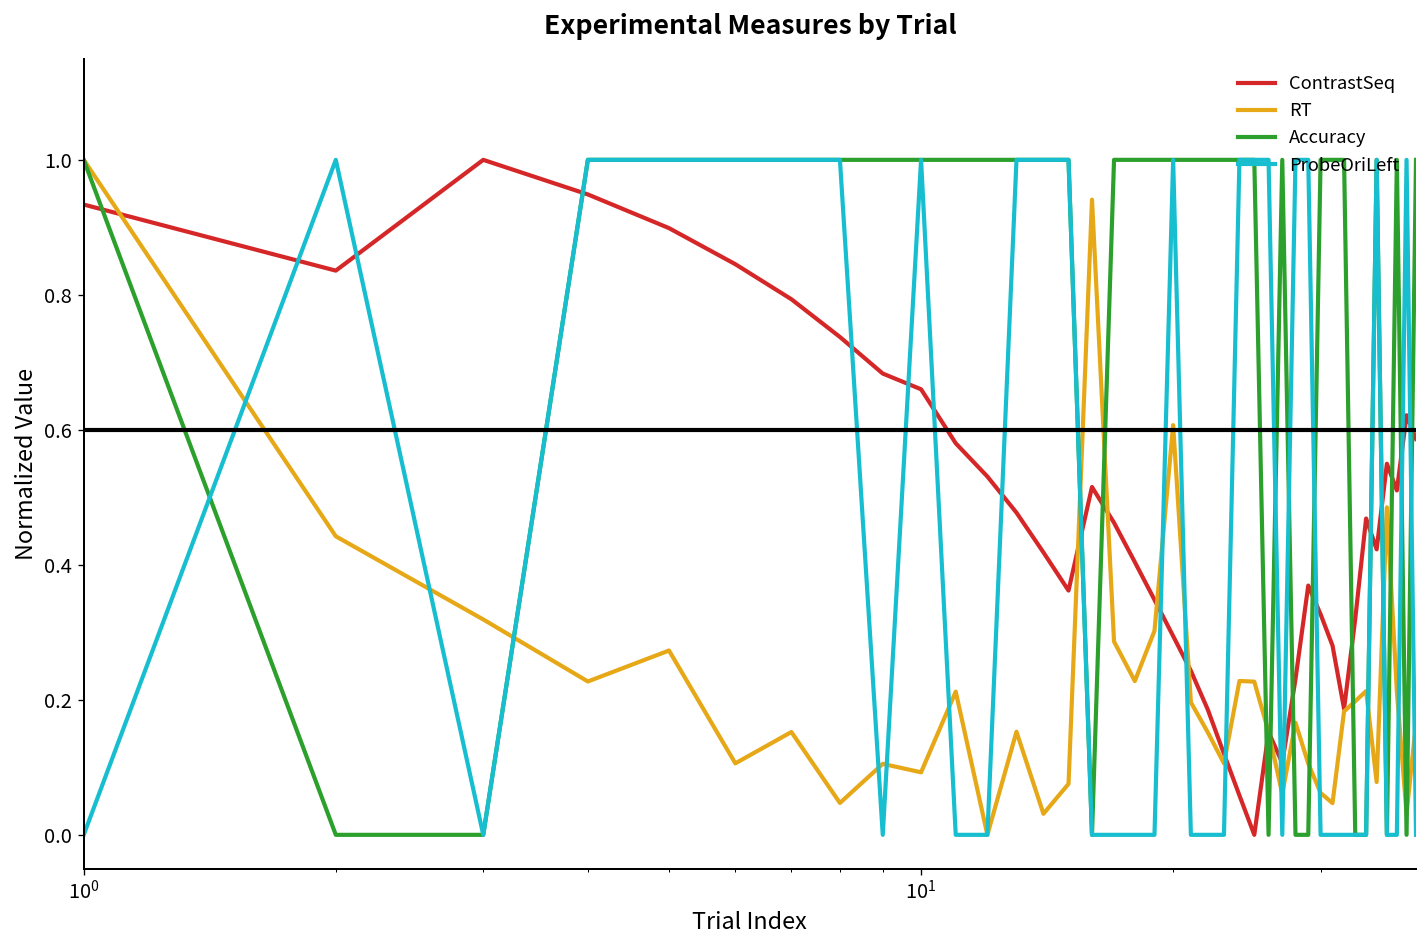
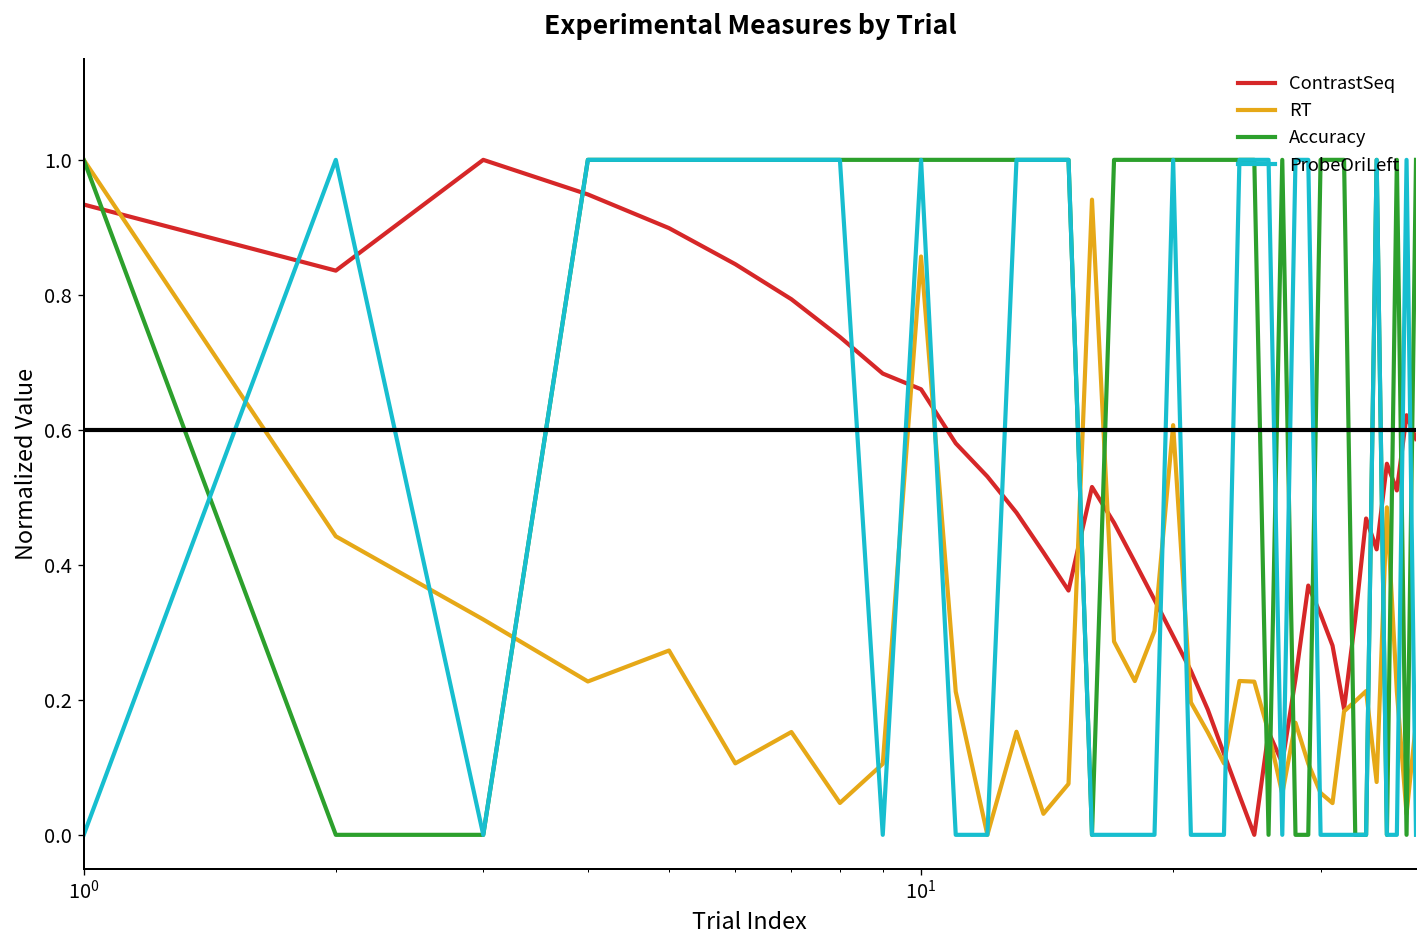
  {
    "ContrastSeq": {
      "10^0": 0.93,
      "10^1": 0.66
    },
    "RT": {
-     "10^1": 0.09
+     "10^1": 0.86
    },
    "ProbeOriLeft": {
      "10^0": 0.00
    }
  }
